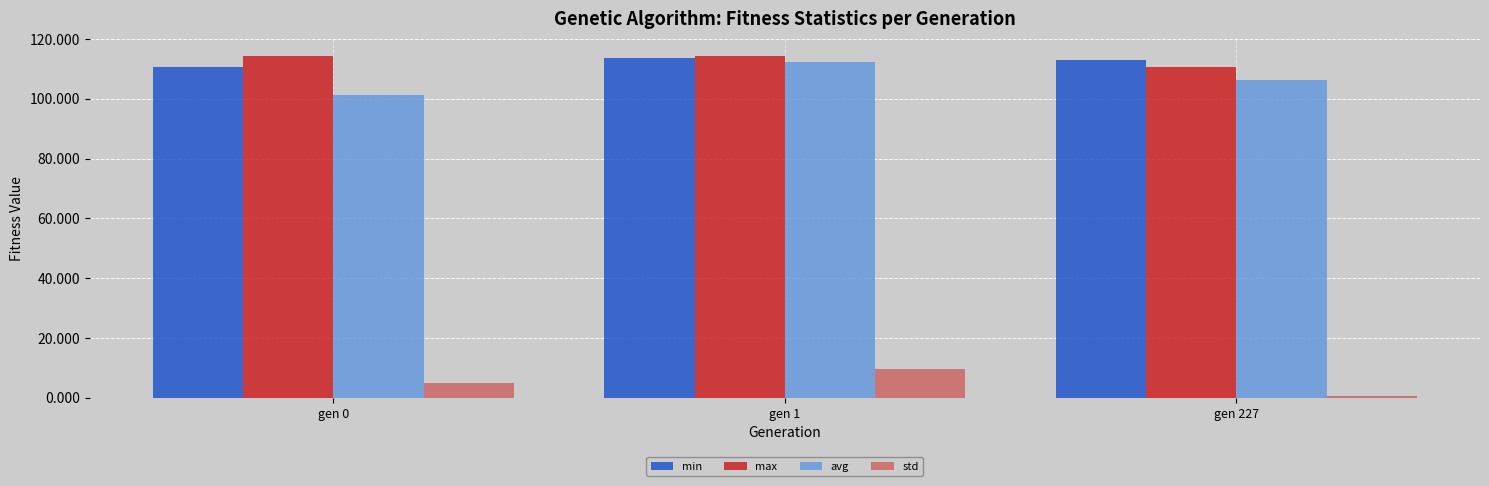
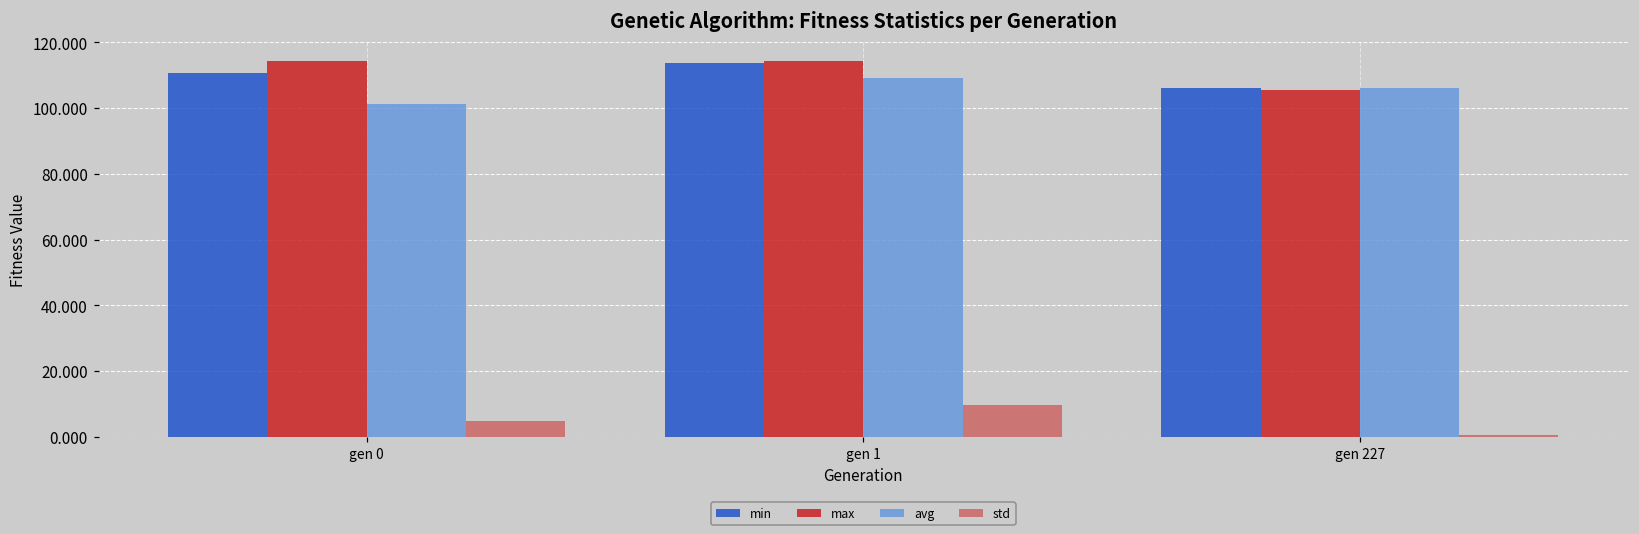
  {
    "min": {
      "gen 0": 111,
      "gen 1": 114,
-     "gen 227": 113
+     "gen 227": 106
    },
    "max": {
      "gen 0": 114,
      "gen 1": 114,
-     "gen 227": 111
+     "gen 227": 106
    },
    "avg": {
      "gen 0": 101,
-     "gen 1": 112,
+     "gen 1": 109,
      "gen 227": 106
    },
    "std": {
      "gen 0": 5,
      "gen 1": 10
    }
  }
